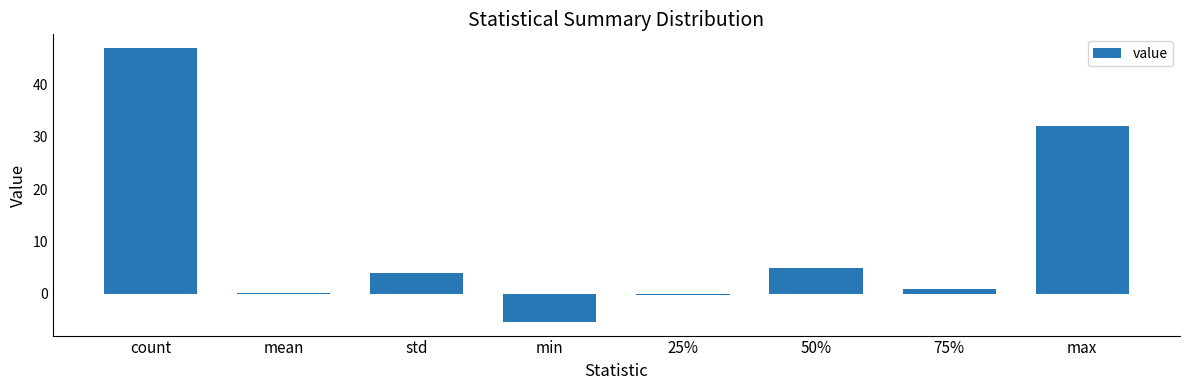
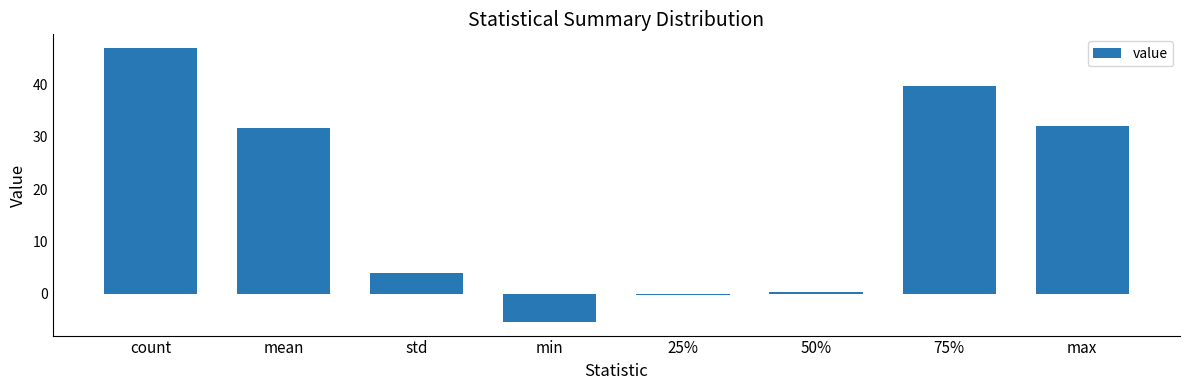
  {
    "count": 47,
-   "mean": 0,
+   "mean": 32,
    "std": 4,
    "min": -5,
-   "50%": 5,
-   "75%": 1,
+   "50%": 0,
+   "75%": 40,
    "max": 32
  }
